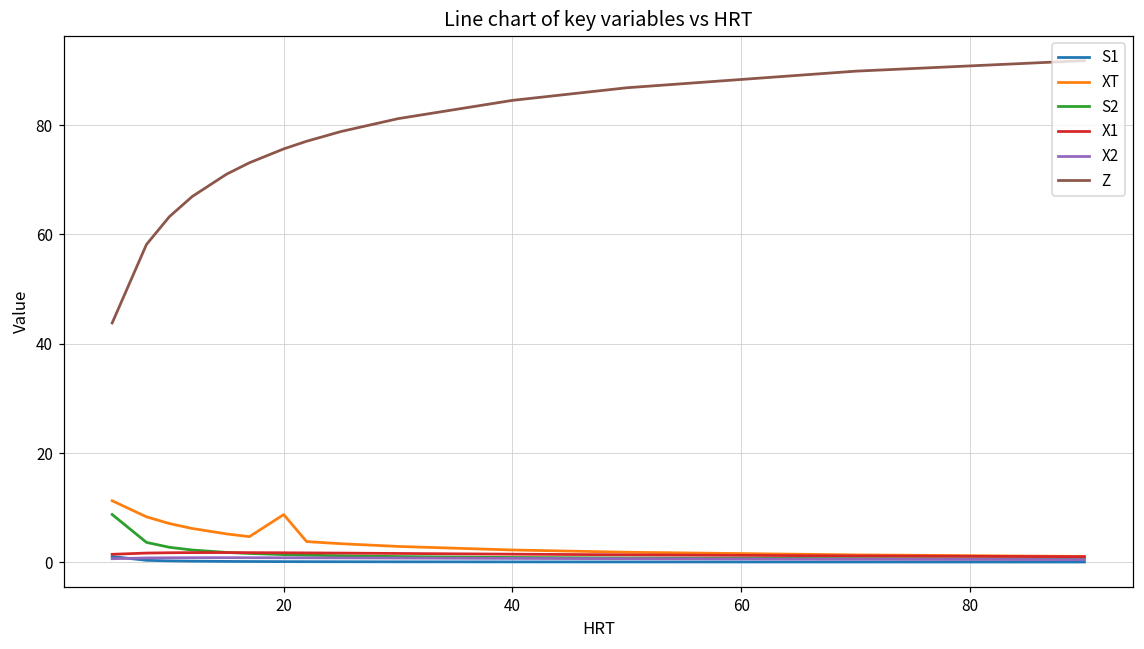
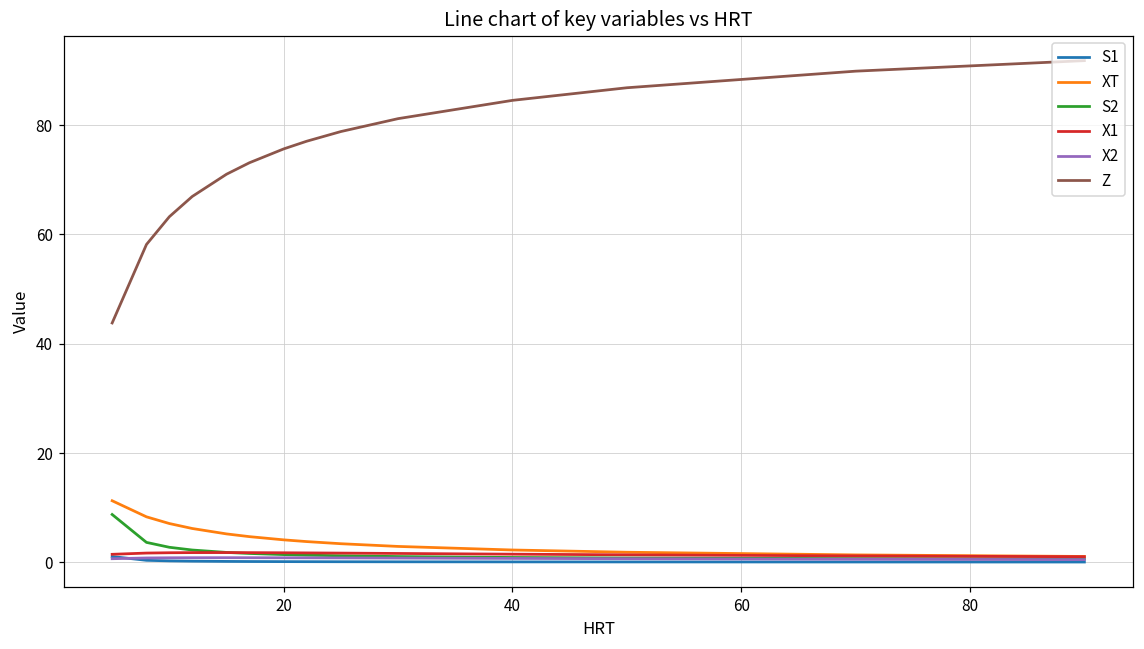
  {
    "S1": {
      "20": 0,
      "40": 0
    },
    "XT": {
-     "20": 9,
+     "20": 4,
      "40": 2
    },
    "X1": {
      "40": 1
    },
    "X2": {
      "20": 1
    },
    "Z": {
      "20": 76,
      "40": 85
    }
  }
